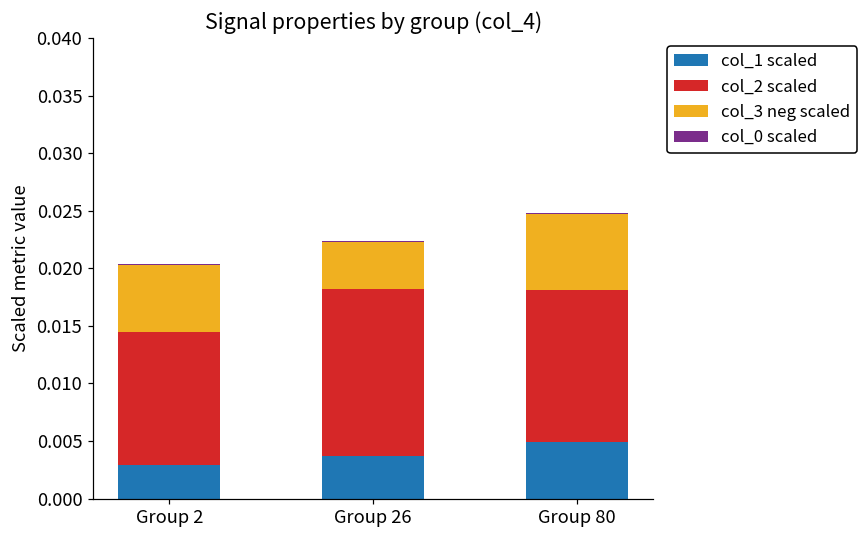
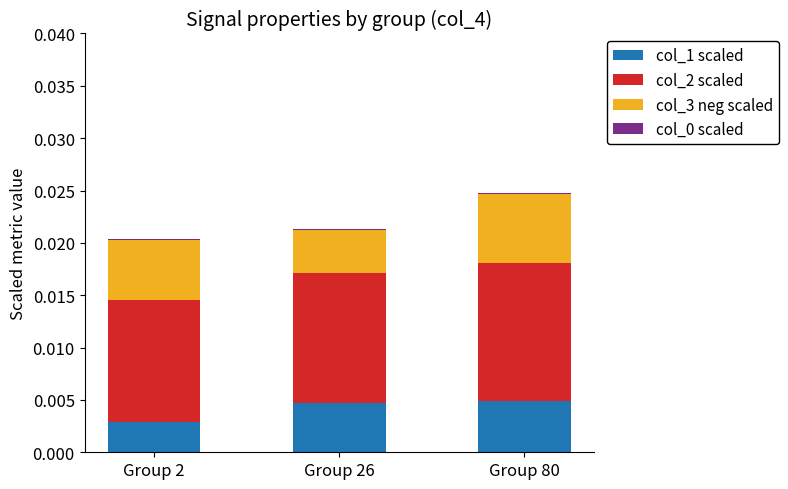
  {
    "col_1 scaled": {
      "Group 2": 0.0029,
-     "Group 26": 0.0037,
+     "Group 26": 0.0047,
      "Group 80": 0.0049
    },
    "col_2 scaled": {
      "Group 2": 0.0116,
-     "Group 26": 0.0145,
+     "Group 26": 0.0124,
      "Group 80": 0.0132
    },
    "col_3 neg scaled": {
      "Group 2": 0.0058,
      "Group 26": 0.0041,
      "Group 80": 0.0066
    }
  }
